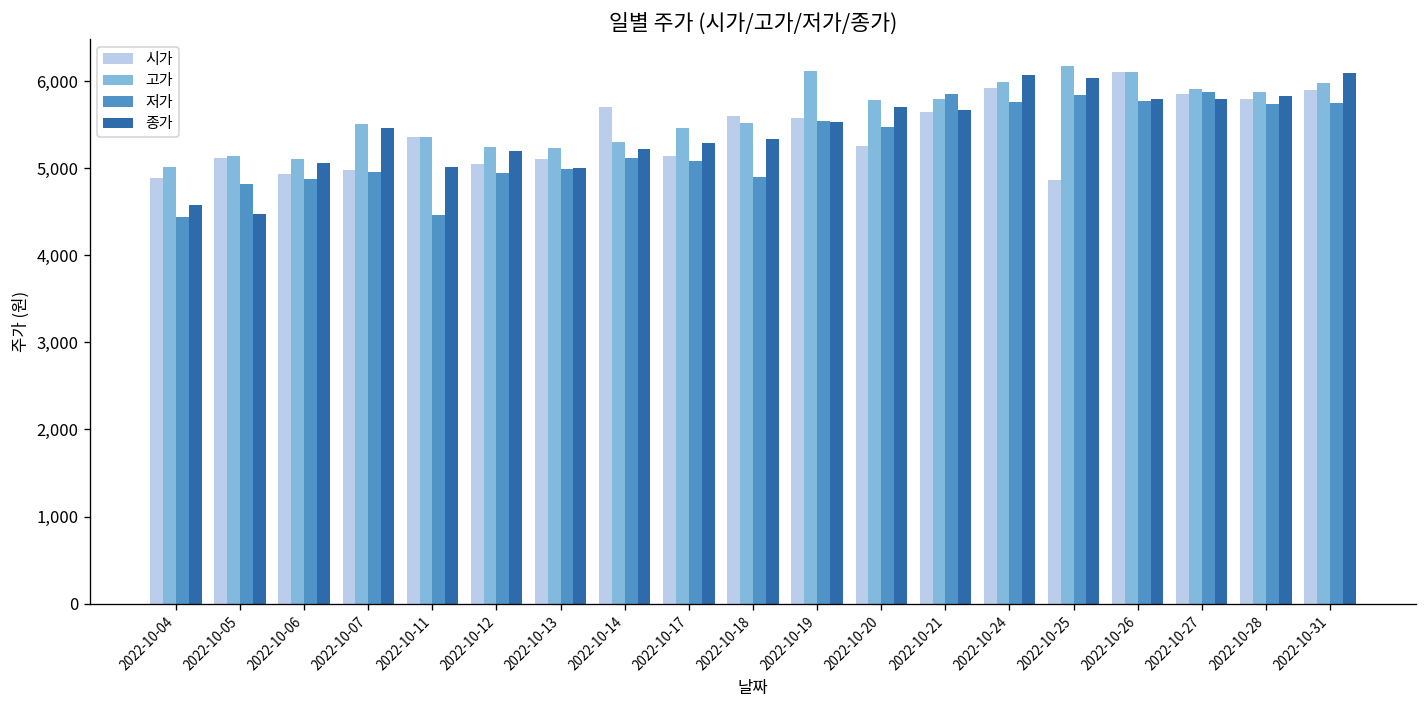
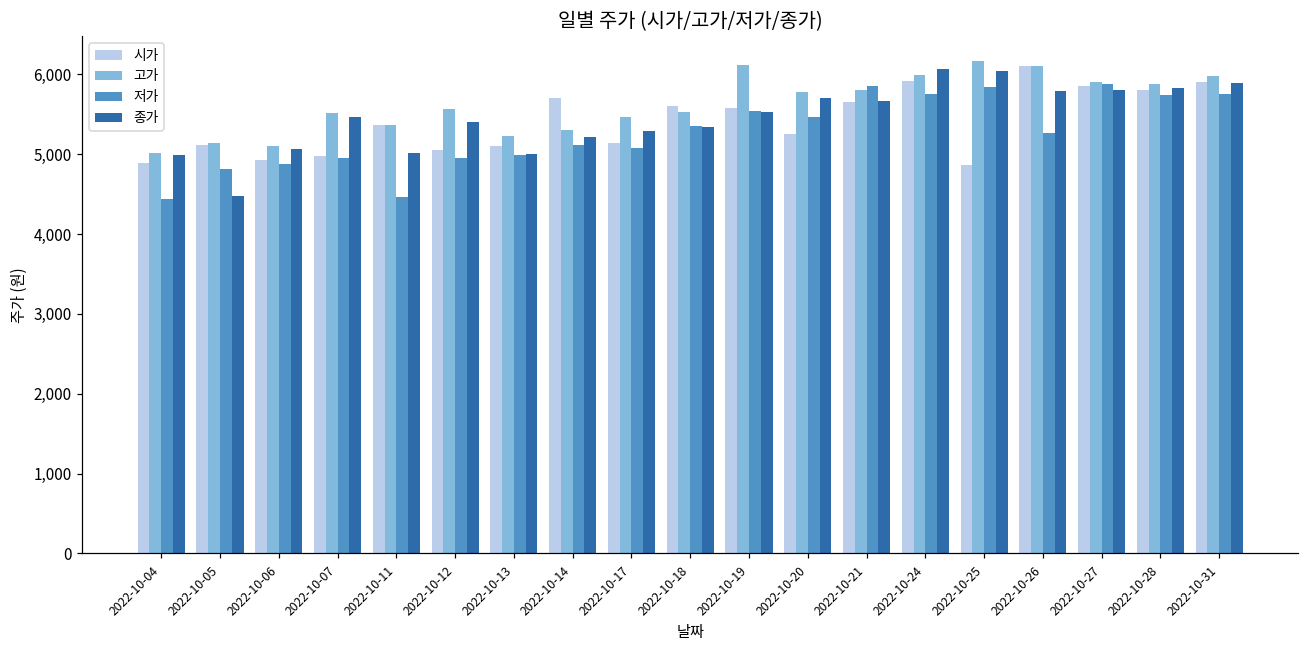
  {
    "시가": {
      "2022-10-04": "4,900",
      "2022-10-05": "5,100",
      "2022-10-06": "4,900",
      "2022-10-07": "5,000",
      "2022-10-11": "5,400",
      "2022-10-12": "5,100",
      "2022-10-13": "5,100",
      "2022-10-14": "5,700",
      "2022-10-17": "5,100",
      "2022-10-18": "5,600",
      "2022-10-19": "5,600",
      "2022-10-20": "5,300",
      "2022-10-21": "5,700",
      "2022-10-24": "5,900",
      "2022-10-25": "4,900",
      "2022-10-26": "6,100",
      "2022-10-27": "5,900",
      "2022-10-28": "5,800",
      "2022-10-31": "5,900"
    },
    "고가": {
      "2022-10-04": "5,000",
      "2022-10-05": "5,100",
      "2022-10-06": "5,100",
      "2022-10-07": "5,500",
      "2022-10-11": "5,400",
-     "2022-10-12": "5,200",
+     "2022-10-12": "5,600",
      "2022-10-13": "5,200",
      "2022-10-14": "5,300",
      "2022-10-17": "5,500",
      "2022-10-18": "5,500",
      "2022-10-19": "6,100",
      "2022-10-20": "5,800",
      "2022-10-21": "5,800",
      "2022-10-24": "6,000",
      "2022-10-25": "6,200",
      "2022-10-26": "6,100",
      "2022-10-27": "5,900",
      "2022-10-28": "5,900",
      "2022-10-31": "6,000"
    },
    "저가": {
      "2022-10-04": "4,400",
      "2022-10-05": "4,800",
      "2022-10-06": "4,900",
      "2022-10-07": "5,000",
      "2022-10-11": "4,500",
      "2022-10-12": "5,000",
      "2022-10-13": "5,000",
      "2022-10-14": "5,100",
      "2022-10-17": "5,100",
-     "2022-10-18": "4,900",
+     "2022-10-18": "5,400",
      "2022-10-19": "5,500",
      "2022-10-20": "5,500",
      "2022-10-21": "5,800",
      "2022-10-24": "5,800",
      "2022-10-25": "5,800",
-     "2022-10-26": "5,800",
+     "2022-10-26": "5,300",
      "2022-10-27": "5,900",
      "2022-10-28": "5,700",
      "2022-10-31": "5,800"
    },
    "종가": {
-     "2022-10-04": "4,600",
+     "2022-10-04": "5,000",
      "2022-10-05": "4,500",
      "2022-10-06": "5,100",
      "2022-10-07": "5,500",
      "2022-10-11": "5,000",
-     "2022-10-12": "5,200",
+     "2022-10-12": "5,400",
      "2022-10-13": "5,000",
      "2022-10-14": "5,200",
      "2022-10-17": "5,300",
      "2022-10-18": "5,300",
      "2022-10-19": "5,500",
      "2022-10-20": "5,700",
      "2022-10-21": "5,700",
      "2022-10-24": "6,100",
      "2022-10-25": "6,000",
      "2022-10-26": "5,800",
      "2022-10-27": "5,800",
      "2022-10-28": "5,800",
-     "2022-10-31": "6,100"
+     "2022-10-31": "5,900"
    }
  }
